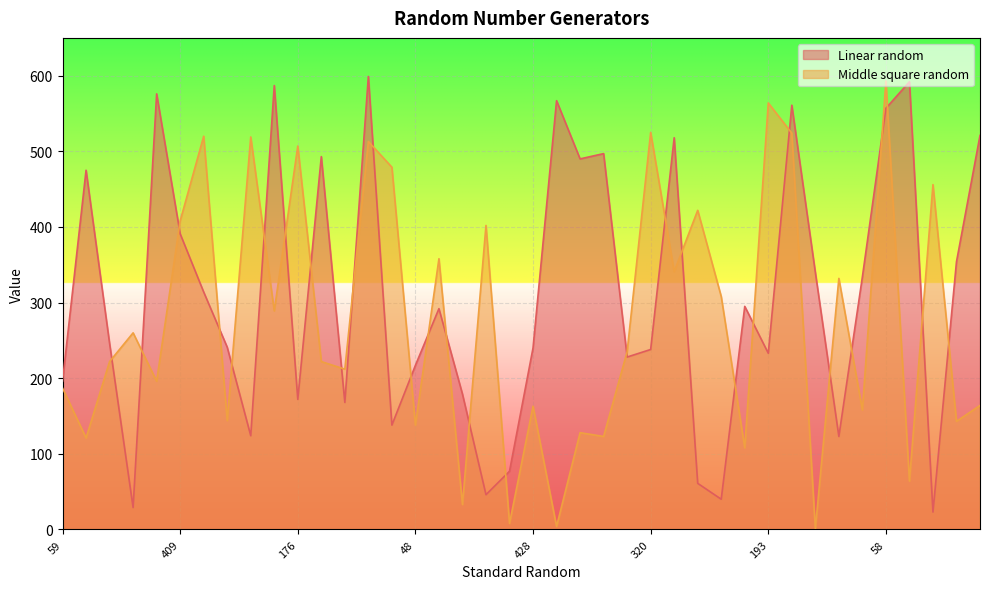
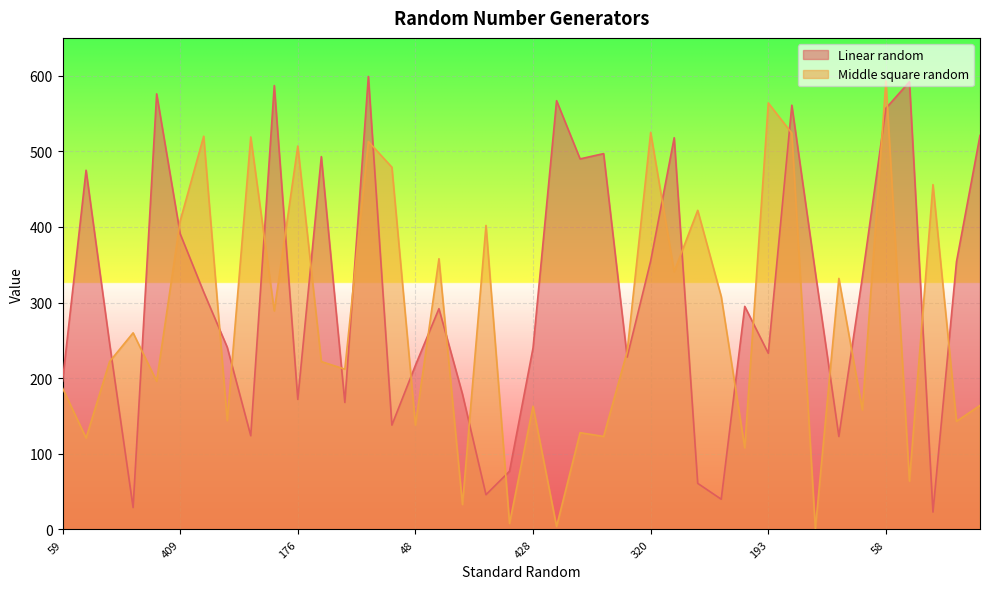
  {
    "Linear random": {
      "59": 200,
      "409": 390,
      "176": 170,
      "48": 220,
      "428": 240,
-     "320": 240,
+     "320": 360,
      "193": 230,
      "58": 560
    },
    "Middle square random": {
      "59": 190,
      "409": 410,
      "176": 510,
      "48": 140,
      "428": 160,
      "320": 530,
      "193": 560
    }
  }
